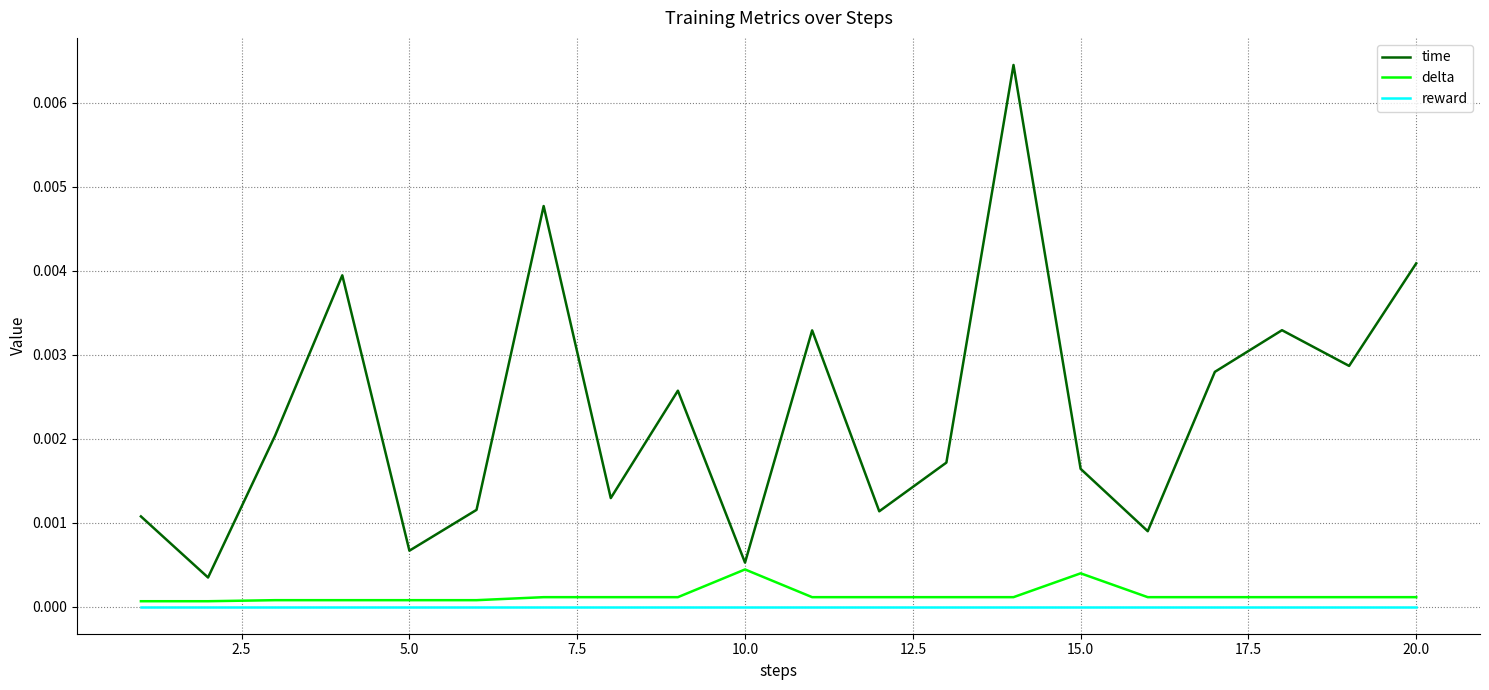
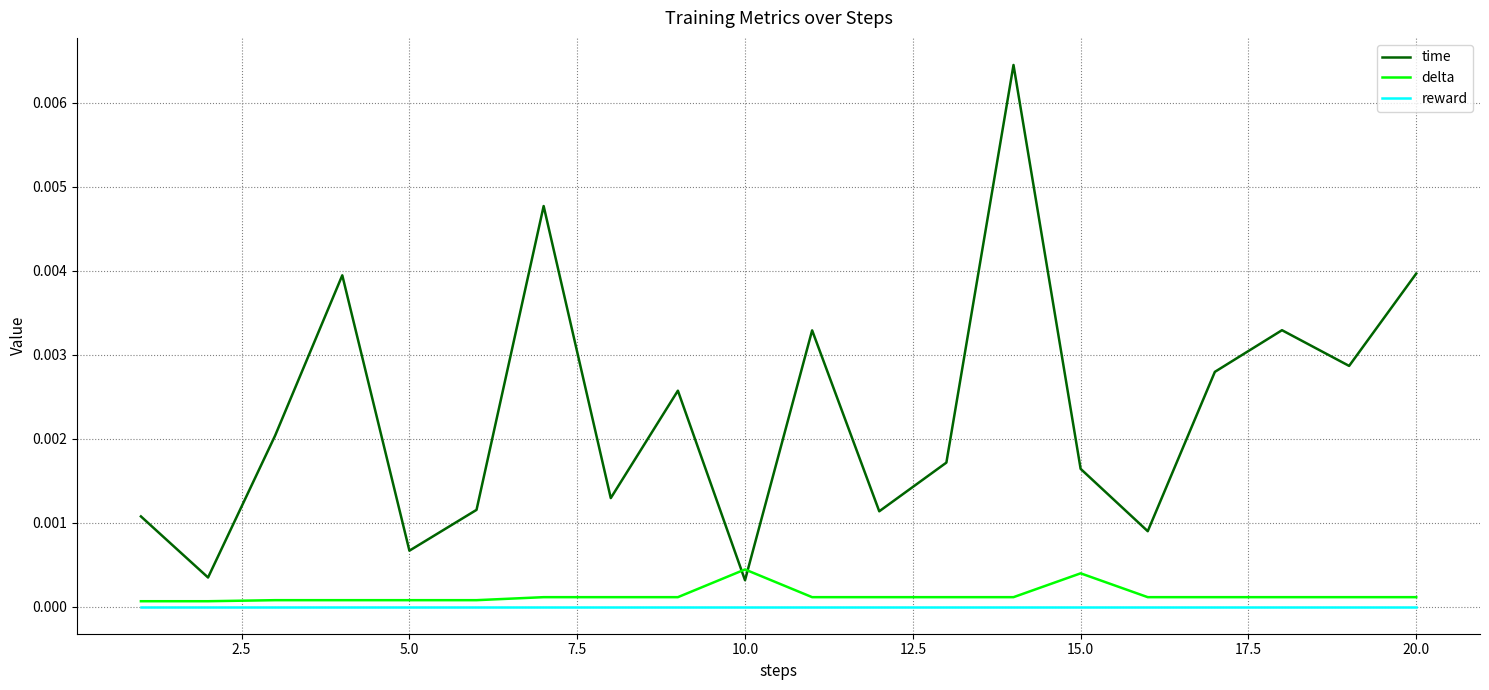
  {
    "time": {
      "5.0": 0.0007,
-     "10.0": 0.0005,
+     "10.0": 0.0003,
      "15.0": 0.0016,
-     "20.0": 0.0041
+     "20.0": 0.0040
    },
    "delta": {
      "5.0": 0.0001,
      "10.0": 0.0004,
      "15.0": 0.0004,
      "20.0": 0.0001
    },
    "reward": {
      "5.0": 0.0000,
      "10.0": 0.0000,
      "15.0": 0.0000,
      "20.0": 0.0000
    }
  }
